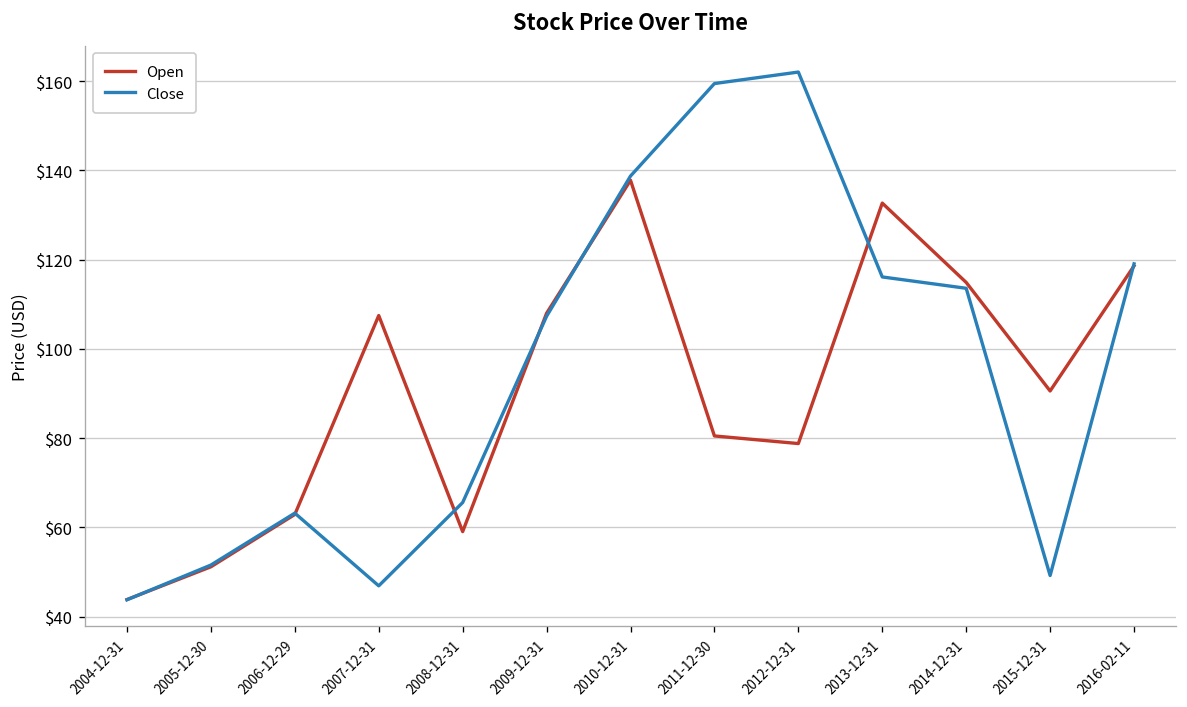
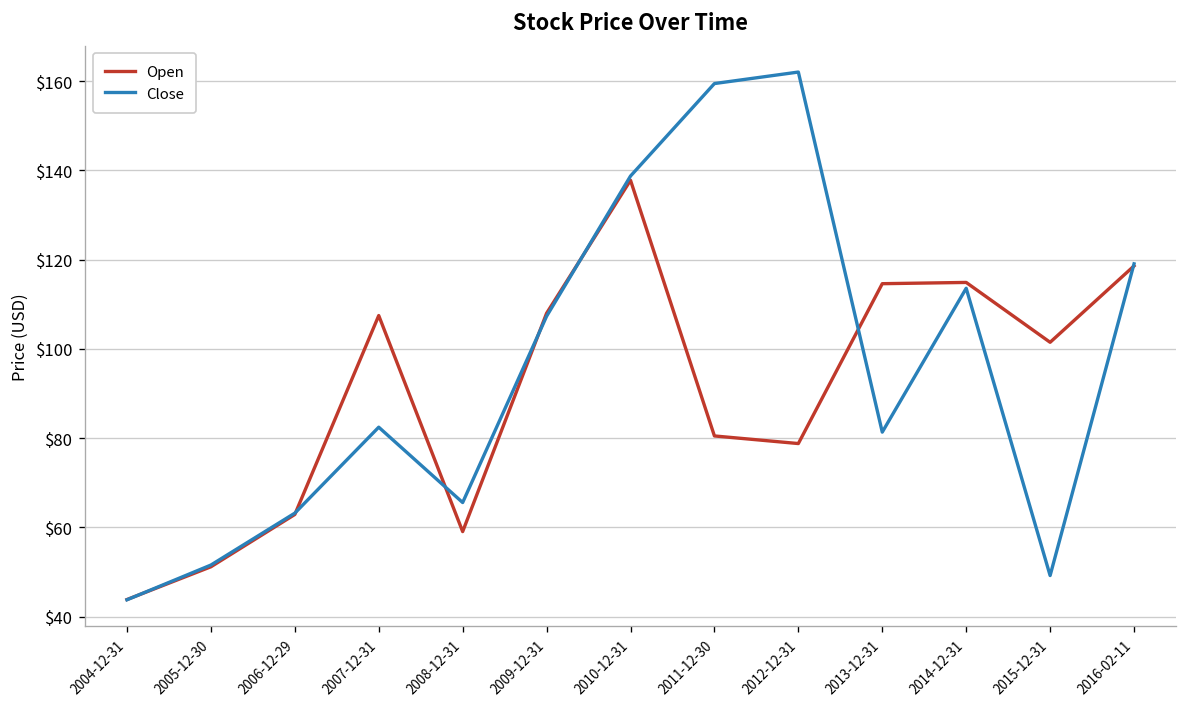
  {
    "Open": {
      "2007-12-31": "$107",
      "2008-12-31": "$59",
      "2010-12-31": "$138",
      "2011-12-30": "$81",
      "2012-12-31": "$79",
-     "2013-12-31": "$133",
+     "2013-12-31": "$115",
      "2014-12-31": "$115",
-     "2015-12-31": "$91"
+     "2015-12-31": "$101"
    },
    "Close": {
-     "2007-12-31": "$47",
+     "2007-12-31": "$82",
      "2008-12-31": "$66",
      "2010-12-31": "$139",
      "2011-12-30": "$159",
      "2012-12-31": "$162",
-     "2013-12-31": "$116",
+     "2013-12-31": "$81",
      "2014-12-31": "$114",
      "2015-12-31": "$49"
    }
  }
